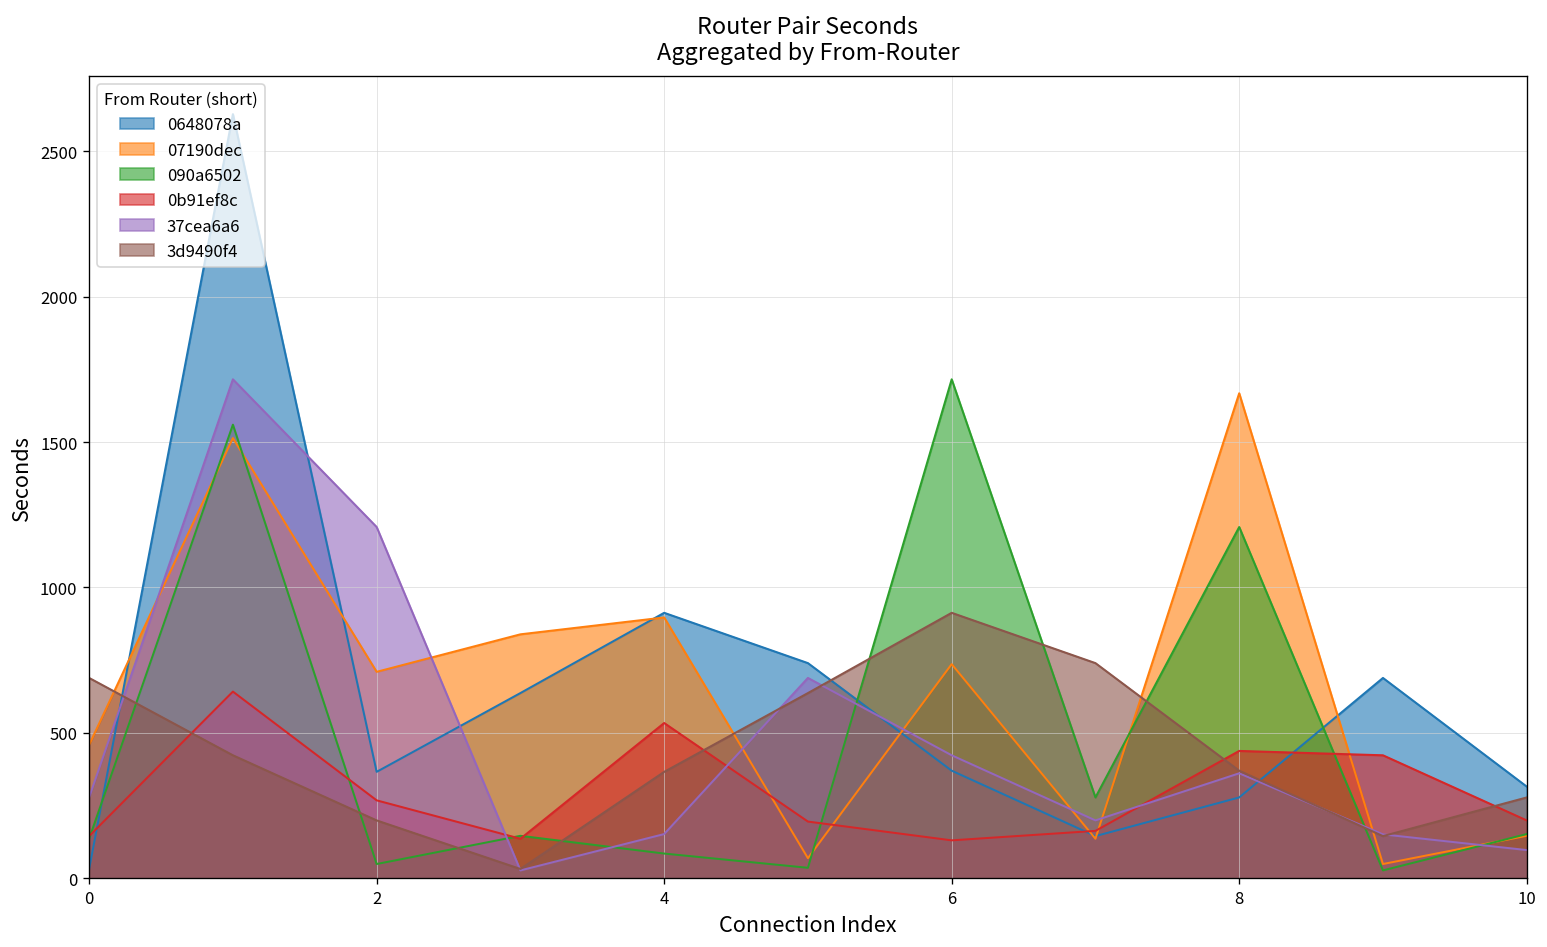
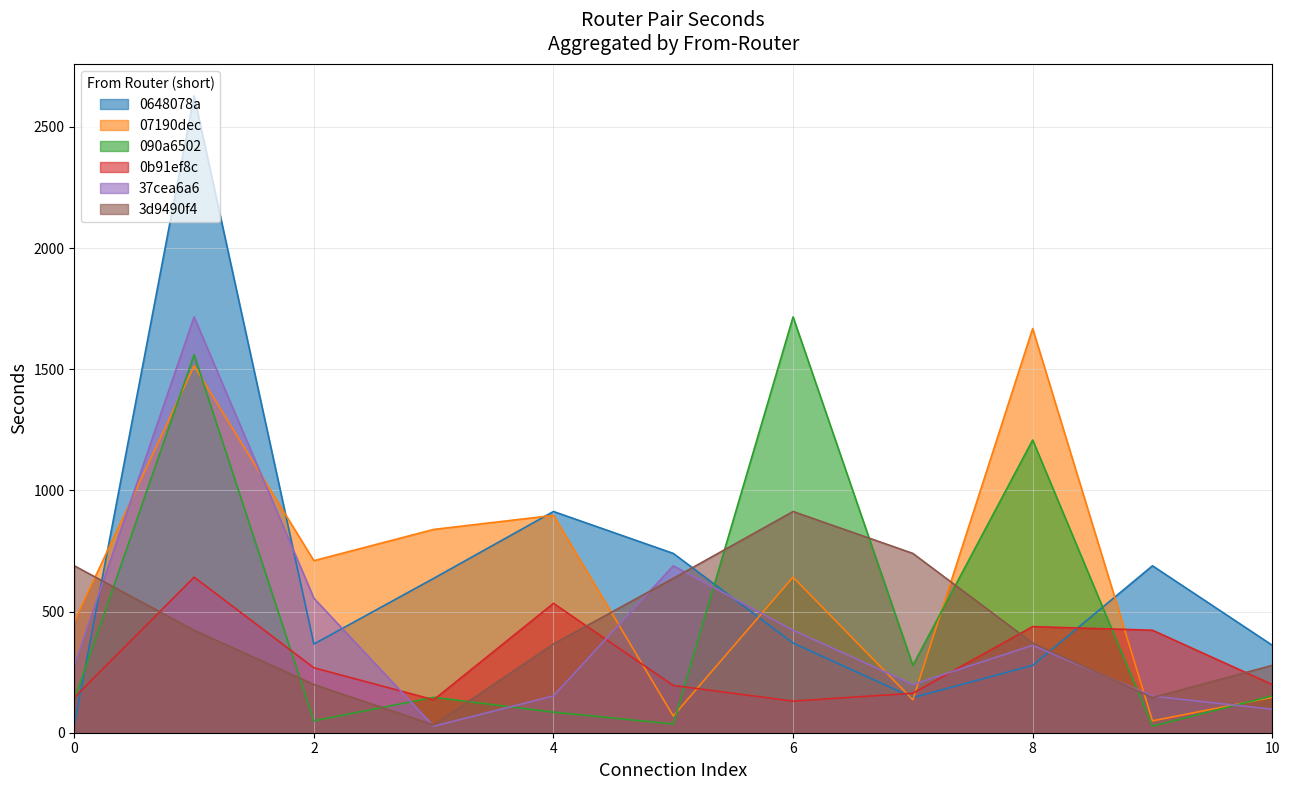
  {
    "0648078a": {
      "0": 30,
      "2": 370,
      "4": 910,
      "6": 370,
      "8": 280,
-     "10": 320
+     "10": 360
    },
    "07190dec": {
      "0": 460,
      "2": 710,
      "4": 900,
-     "6": 740,
+     "6": 640,
      "8": 1670
    },
    "090a6502": {
      "2": 50,
      "4": 90,
      "6": 1720,
      "8": 1210
    },
    "0b91ef8c": {
      "2": 270,
      "4": 530,
      "6": 130,
      "8": 440,
      "10": 200
    },
    "37cea6a6": {
      "0": 280,
-     "2": 1210,
+     "2": 560,
      "4": 150,
      "6": 420,
      "10": 100
    },
    "3d9490f4": {
      "0": 690,
      "2": 200,
      "4": 370,
      "6": 910,
      "10": 280
    }
  }
